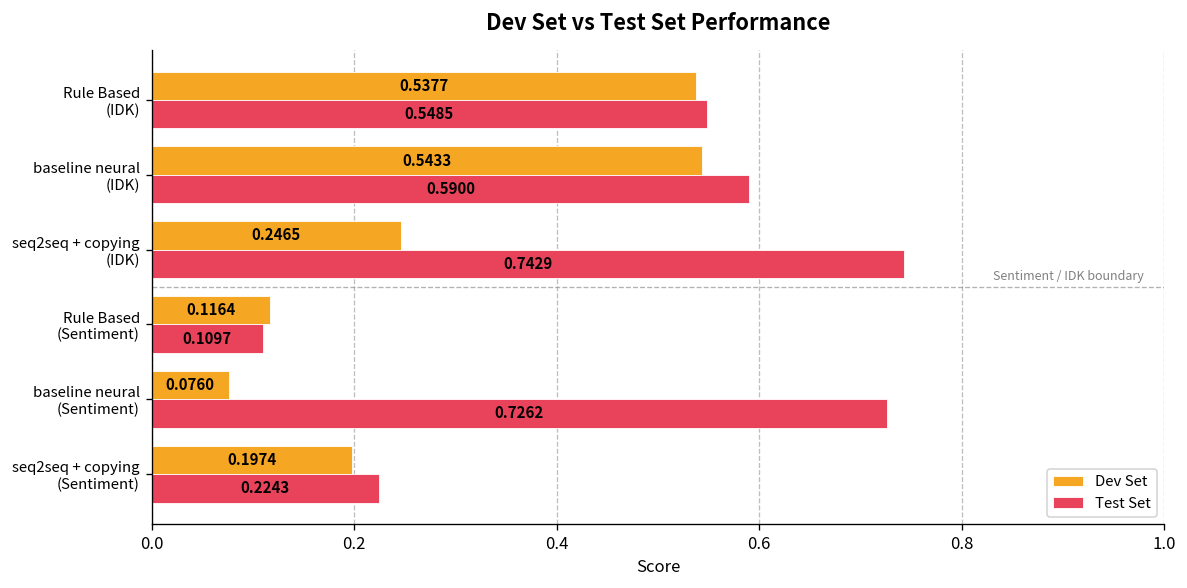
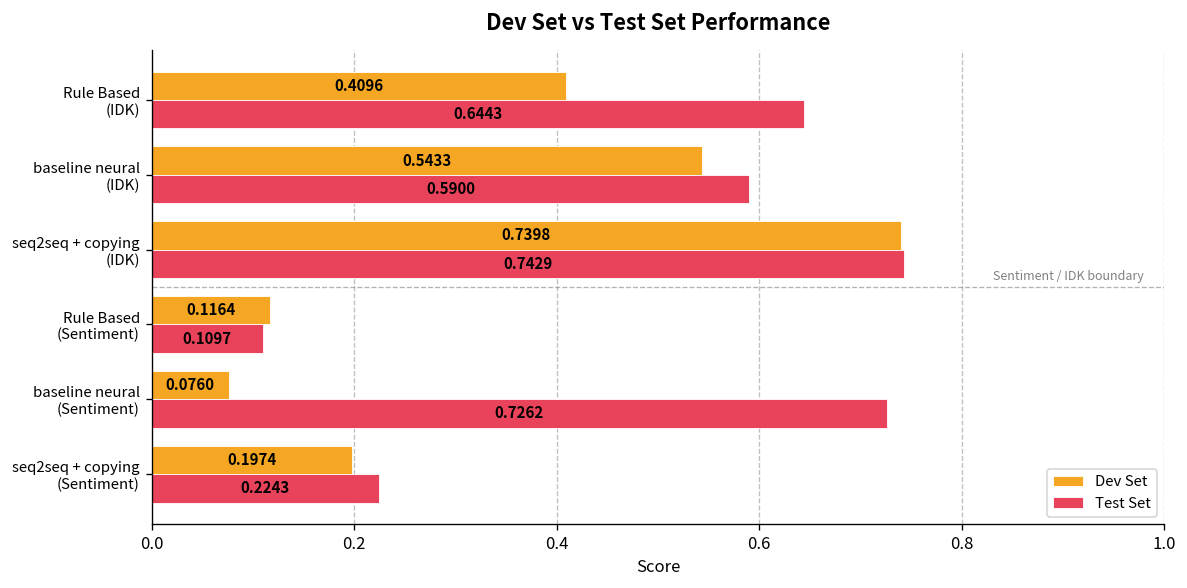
  {
    "Dev Set": {
-     "Rule Based (IDK)": 0.5377,
+     "Rule Based (IDK)": 0.4096,
      "baseline neural (IDK)": 0.5433,
-     "seq2seq + copying (IDK)": 0.2465,
+     "seq2seq + copying (IDK)": 0.7398,
      "Rule Based (Sentiment)": 0.1164,
      "baseline neural (Sentiment)": 0.0760,
      "seq2seq + copying (Sentiment)": 0.1974
    },
    "Test Set": {
-     "Rule Based (IDK)": 0.5485,
+     "Rule Based (IDK)": 0.6443,
      "baseline neural (IDK)": 0.5900,
      "seq2seq + copying (IDK)": 0.7429,
      "Rule Based (Sentiment)": 0.1097,
      "baseline neural (Sentiment)": 0.7262,
      "seq2seq + copying (Sentiment)": 0.2243
    }
  }
